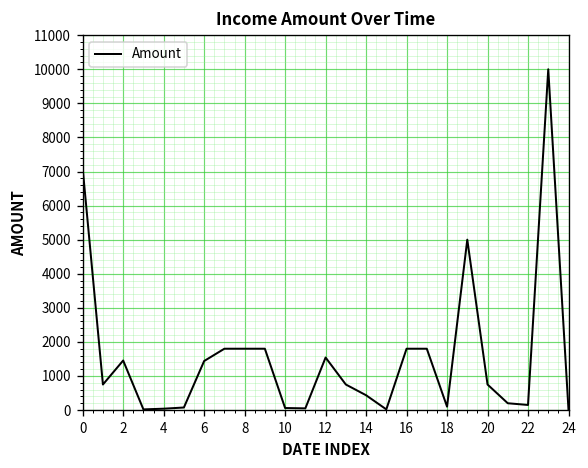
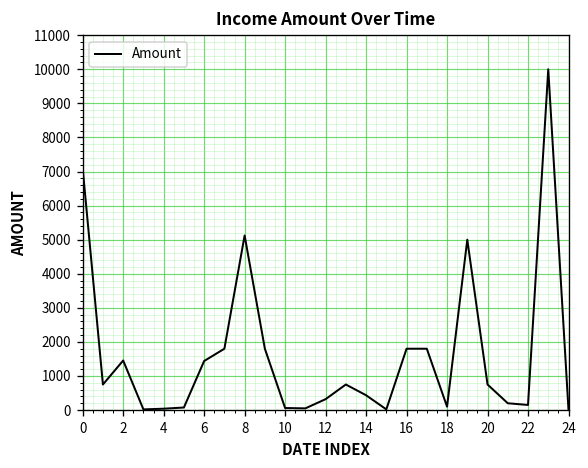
  {
    "0": 7100,
    "2": 1500,
    "4": 0,
    "6": 1400,
-   "8": 1800,
+   "8": 5100,
    "10": 100,
-   "12": 1500,
+   "12": 300,
    "14": 400,
    "16": 1800,
    "18": 100,
    "20": 800,
    "22": 200,
    "24": 0
  }
